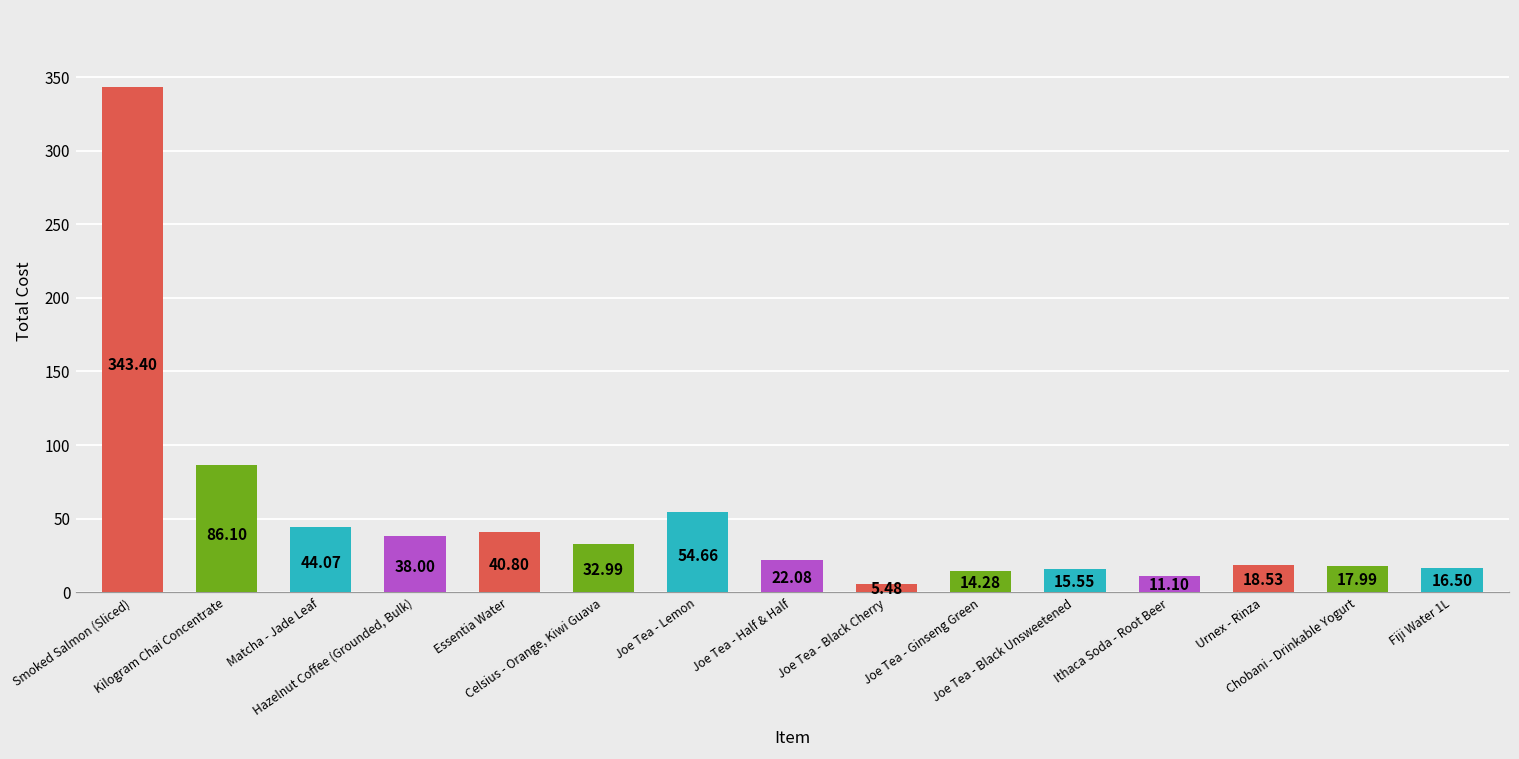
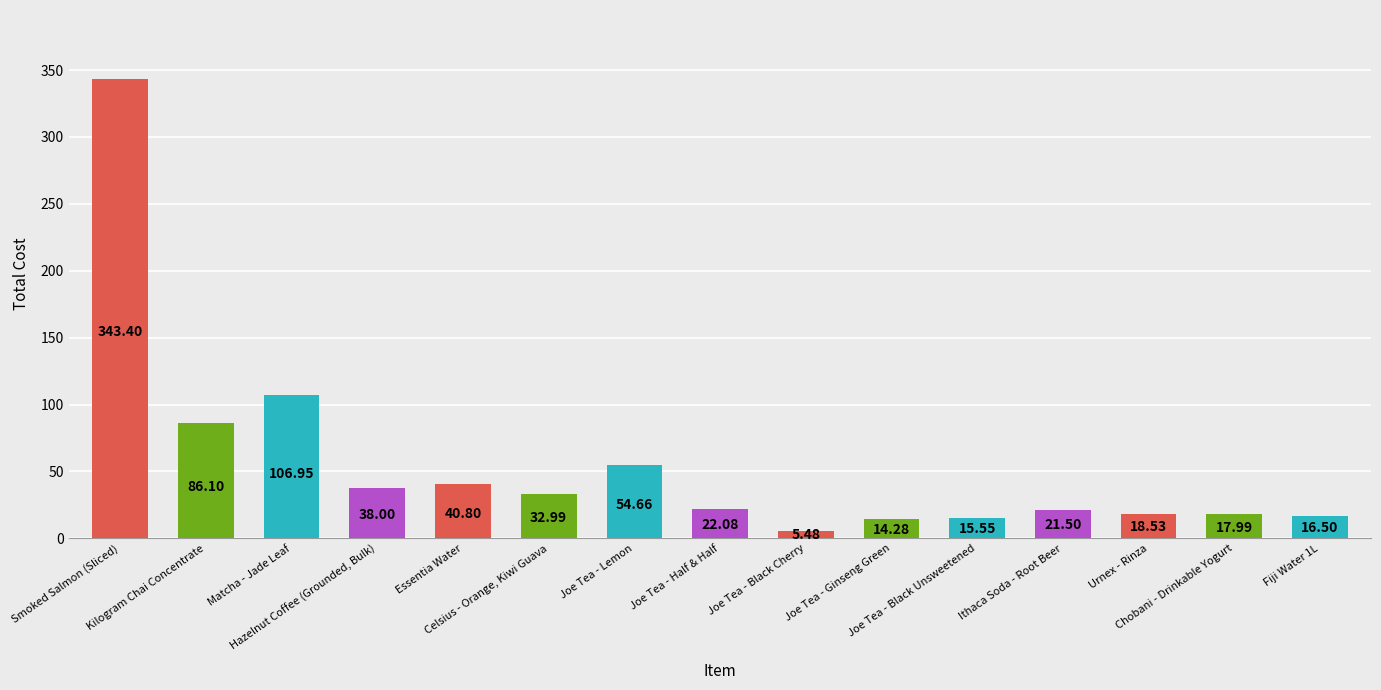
  {
    "Smoked Salmon (Sliced)": 343.40,
    "Kilogram Chai Concentrate": 86.10,
-   "Matcha - Jade Leaf": 44.07,
+   "Matcha - Jade Leaf": 106.95,
    "Hazelnut Coffee (Grounded, Bulk)": 38.00,
    "Essentia Water": 40.80,
    "Celsius - Orange, Kiwi Guava": 32.99,
    "Joe Tea - Lemon": 54.66,
    "Joe Tea - Half & Half": 22.08,
    "Joe Tea - Black Cherry": 5.48,
    "Joe Tea - Ginseng Green": 14.28,
    "Joe Tea - Black Unsweetened": 15.55,
-   "Ithaca Soda - Root Beer": 11.10,
+   "Ithaca Soda - Root Beer": 21.50,
    "Urnex - Rinza": 18.53,
    "Chobani - Drinkable Yogurt": 17.99,
    "Fiji Water 1L": 16.50
  }
